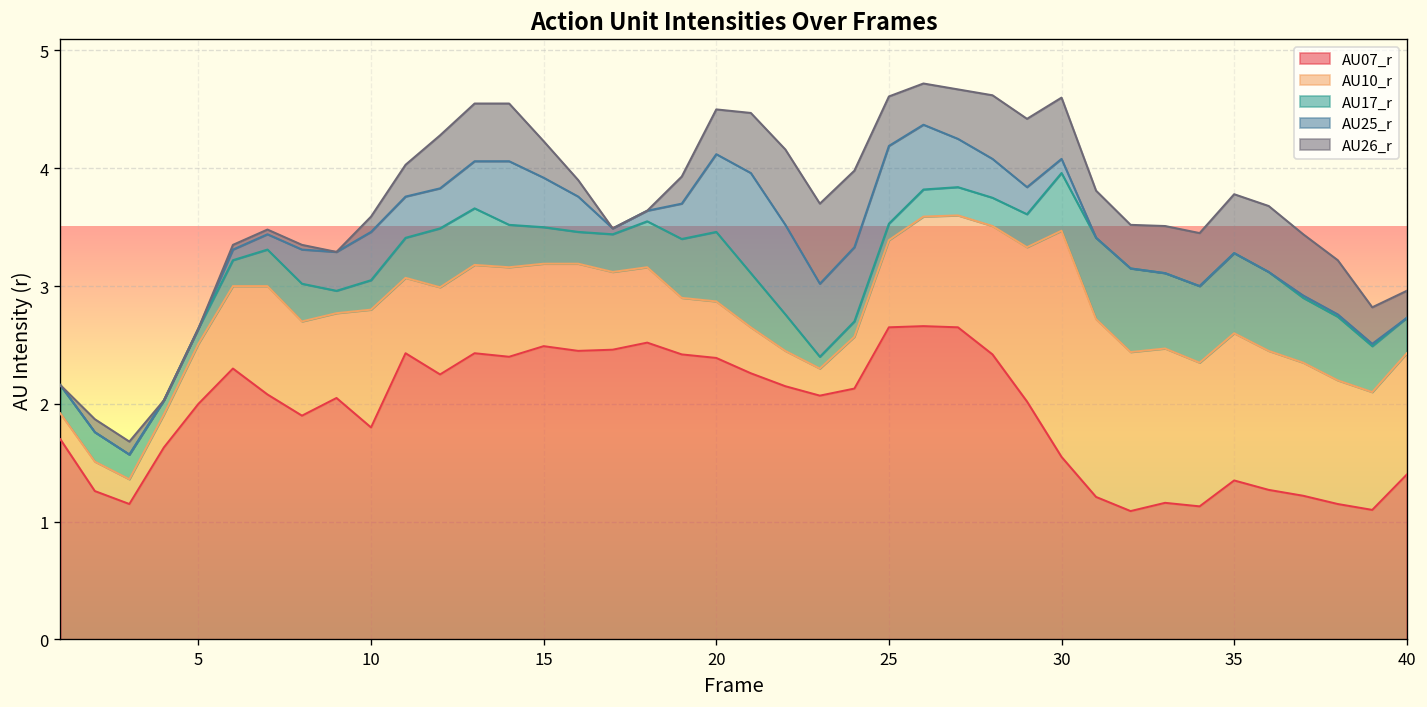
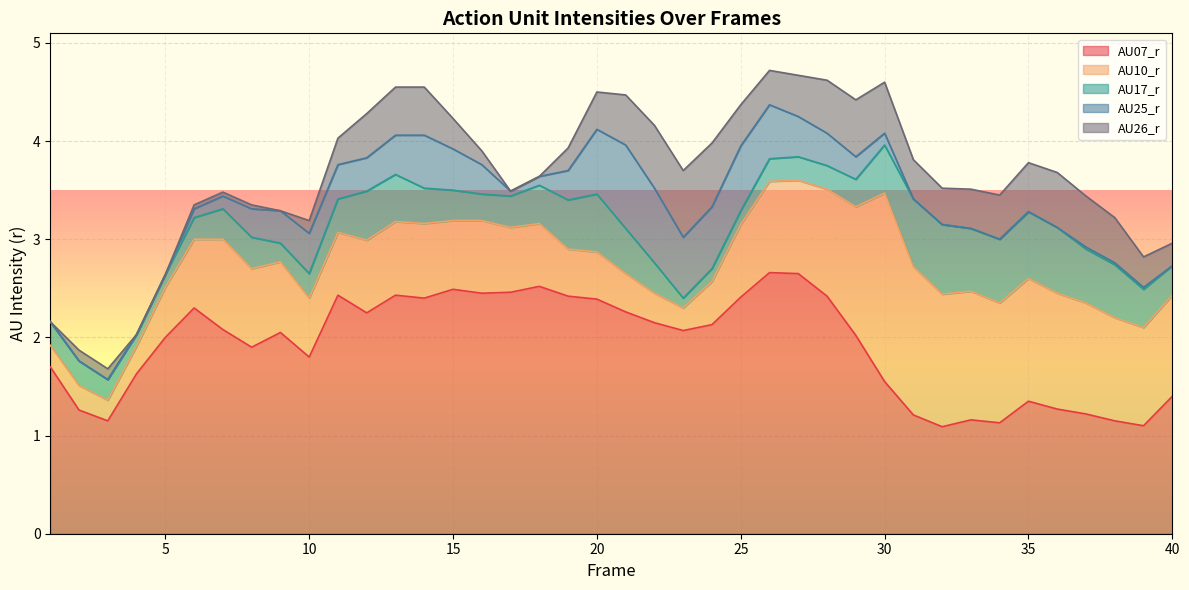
  {
    "AU07_r": {
      "5": 2.0,
      "10": 1.8,
      "15": 2.5,
      "20": 2.4,
-     "25": 2.7,
+     "25": 2.4,
      "30": 1.6,
      "35": 1.4,
      "40": 1.4
    },
    "AU10_r": {
      "5": 0.5,
-     "10": 1.0,
+     "10": 0.6,
      "15": 0.7,
      "20": 0.5,
      "25": 0.7,
      "30": 1.9,
      "35": 1.3,
      "40": 1.0
    }
  }
